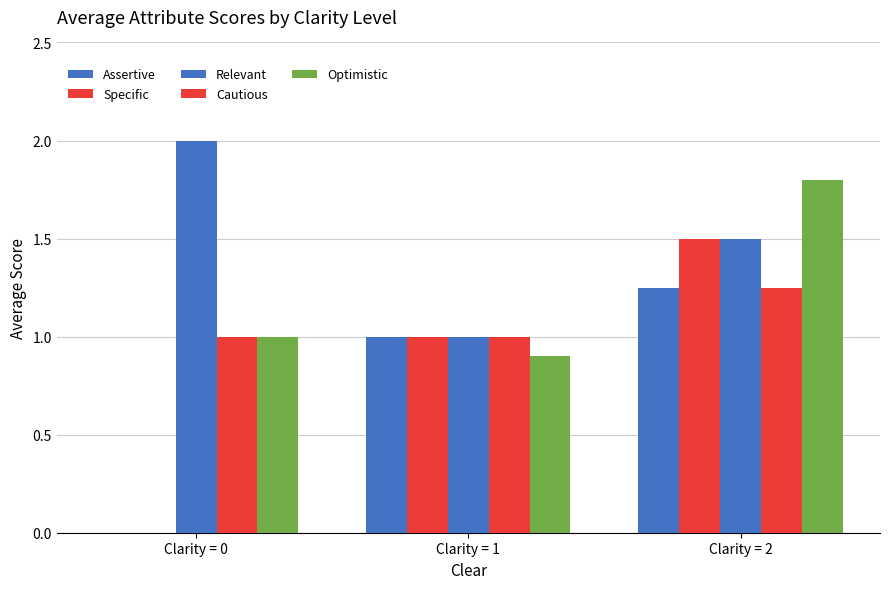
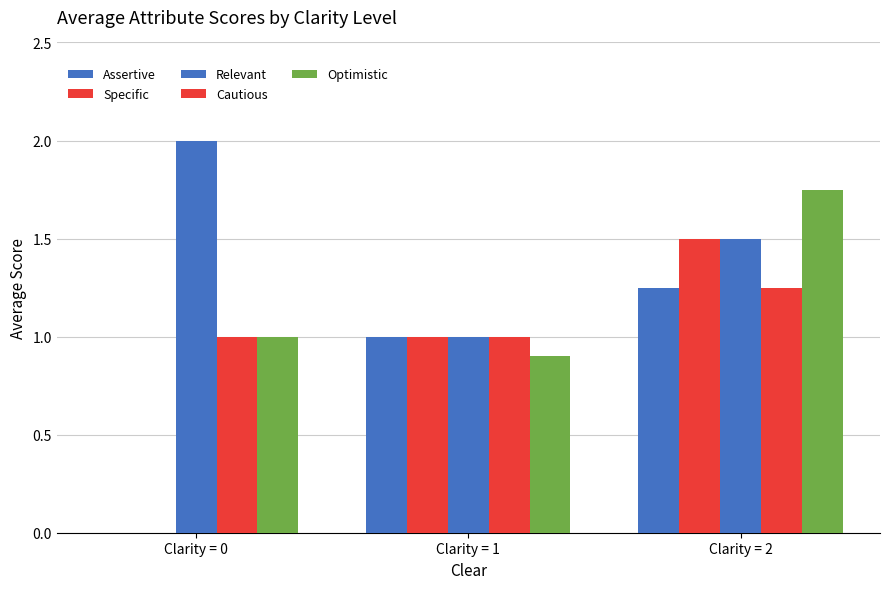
  {
    "Optimistic": {
      "Clarity = 0": 1.00,
      "Clarity = 1": 0.90,
-     "Clarity = 2": 1.80
+     "Clarity = 2": 1.75
    }
  }
